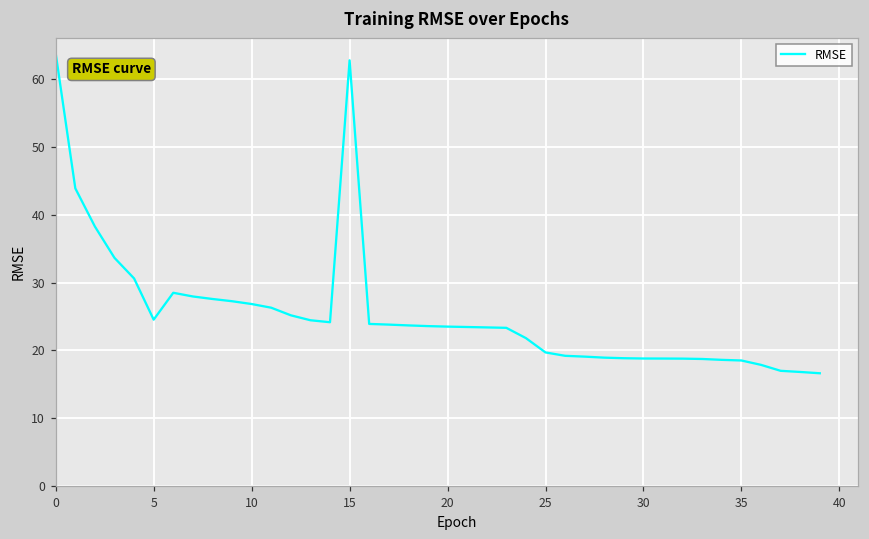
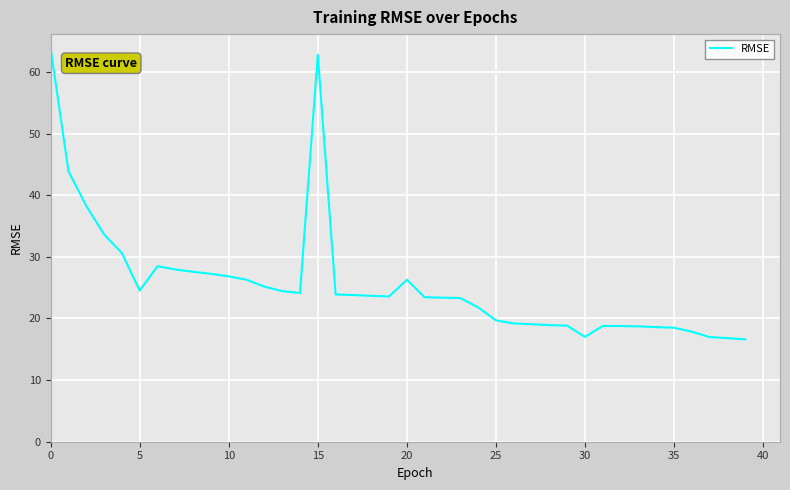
  {
    "0": 64,
    "5": 25,
    "10": 27,
    "15": 63,
-   "20": 23,
+   "20": 26,
    "25": 20,
-   "30": 19,
+   "30": 17,
    "35": 18
  }
